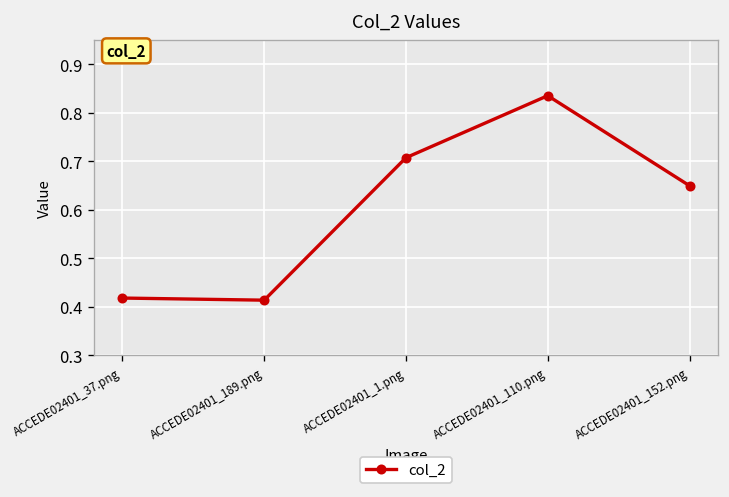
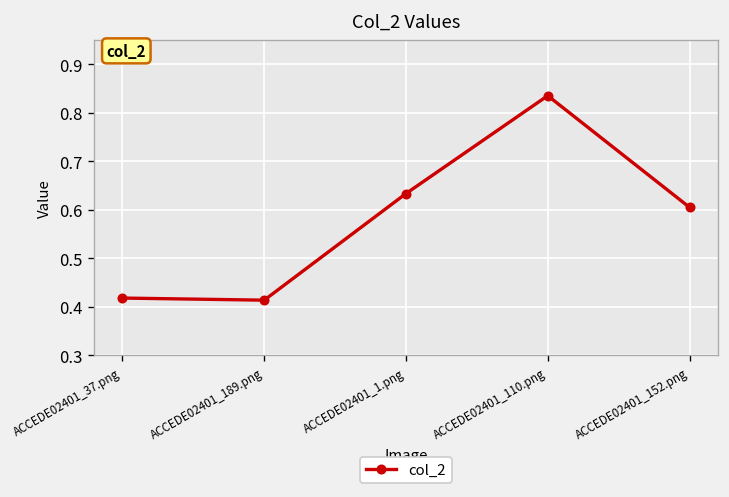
  {
    "ACCEDE02401_37.png": 0.42,
    "ACCEDE02401_189.png": 0.41,
-   "ACCEDE02401_1.png": 0.71,
+   "ACCEDE02401_1.png": 0.63,
    "ACCEDE02401_110.png": 0.84,
-   "ACCEDE02401_152.png": 0.65
+   "ACCEDE02401_152.png": 0.61
  }
